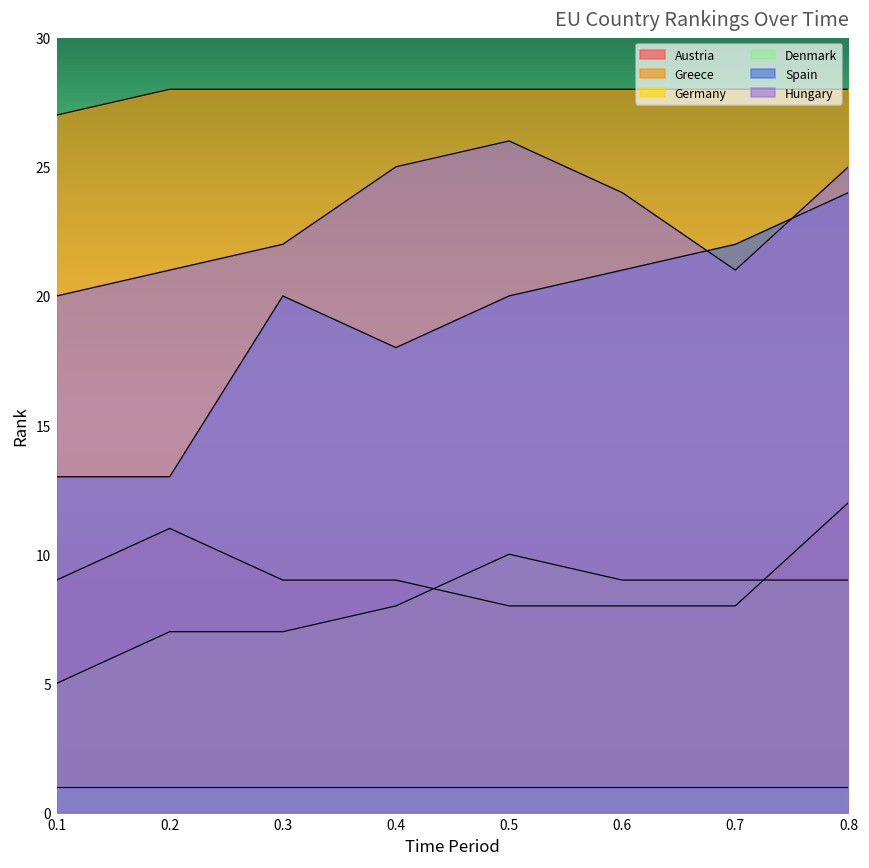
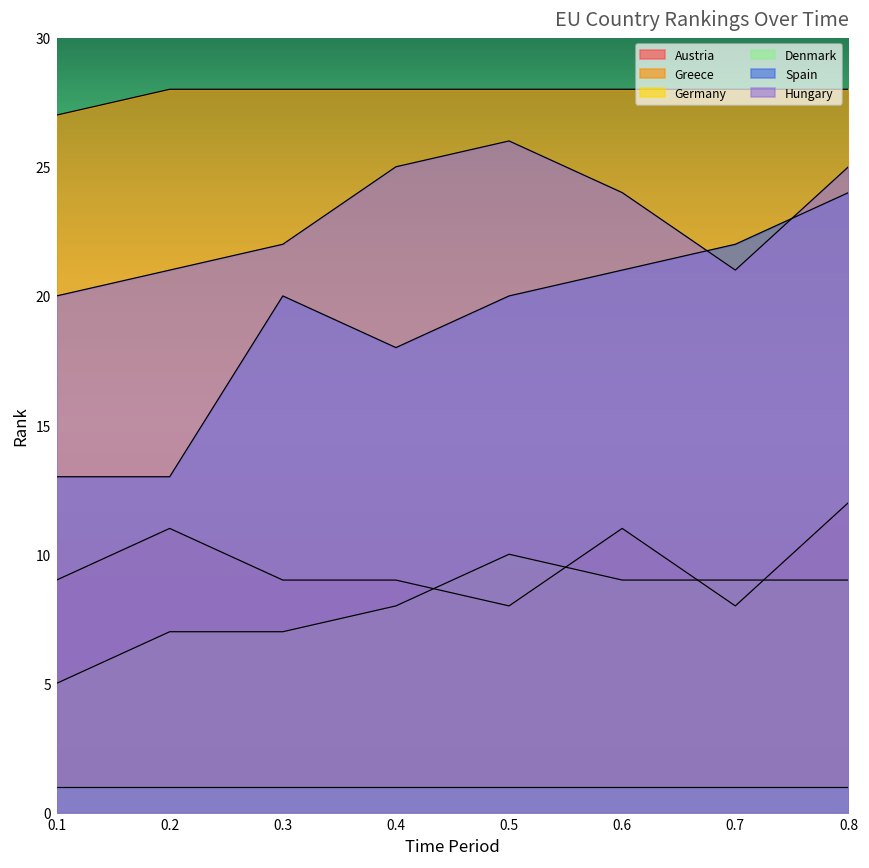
  {
    "Austria": {
      "0.1": 9,
      "0.2": 11,
      "0.3": 9,
      "0.4": 9,
      "0.5": 8,
-     "0.6": 8,
+     "0.6": 11,
      "0.7": 8,
      "0.8": 12
    },
    "Greece": {
      "0.1": 27,
      "0.2": 28,
      "0.3": 28,
      "0.4": 28,
      "0.5": 28,
      "0.6": 28,
      "0.8": 28
    },
    "Germany": {
      "0.1": 5,
      "0.2": 7,
      "0.3": 7,
      "0.4": 8,
      "0.5": 10,
      "0.6": 9,
      "0.7": 9,
      "0.8": 9
    },
    "Denmark": {
      "0.1": 1,
      "0.2": 1,
      "0.3": 1,
      "0.4": 1,
      "0.5": 1,
      "0.6": 1,
      "0.7": 1,
      "0.8": 1
    },
    "Spain": {
      "0.1": 13,
      "0.2": 13,
      "0.3": 20,
      "0.4": 18,
      "0.5": 20,
      "0.6": 21,
      "0.7": 22,
      "0.8": 24
    },
    "Hungary": {
      "0.1": 20,
      "0.2": 21,
      "0.3": 22,
      "0.4": 25,
      "0.5": 26,
      "0.6": 24,
      "0.7": 21,
      "0.8": 25
    }
  }
